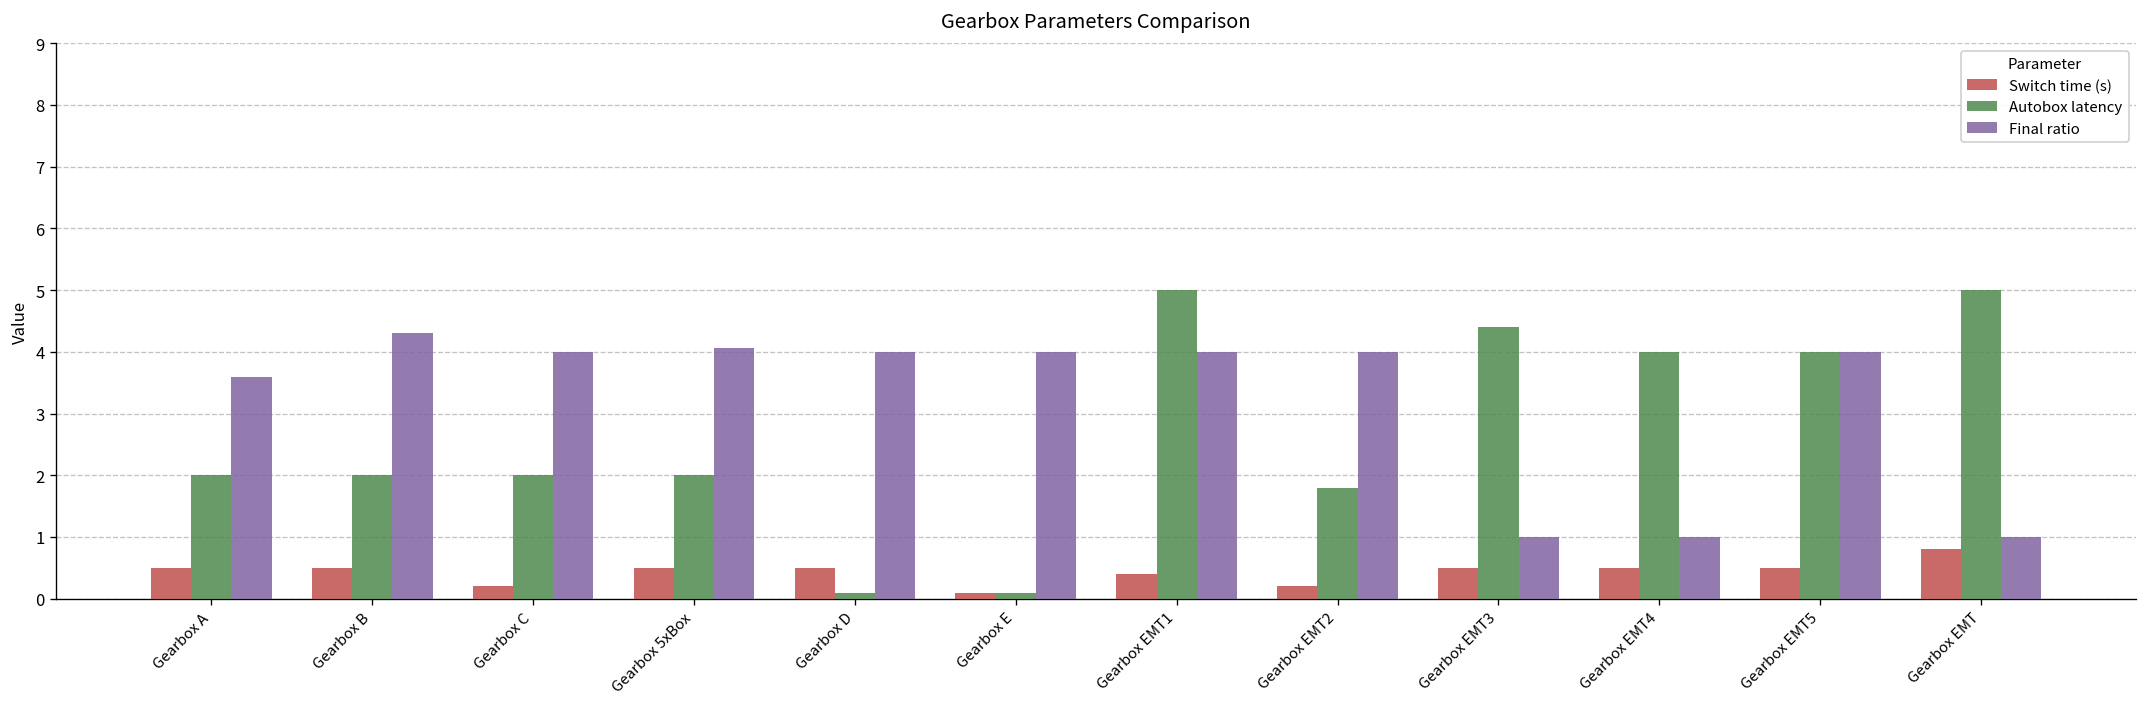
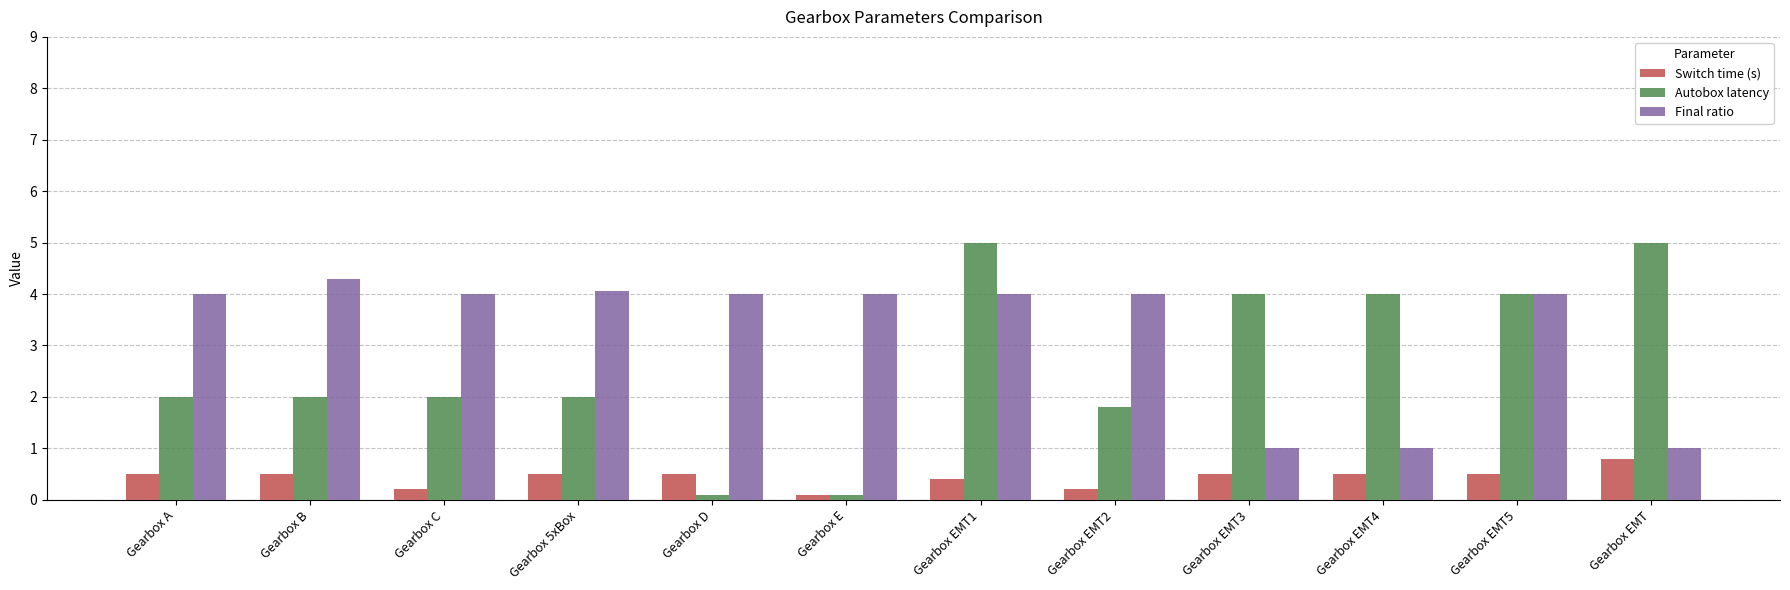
  {
    "Switch time (s)": {
      "Gearbox A": 0.5,
      "Gearbox B": 0.5,
      "Gearbox C": 0.2,
      "Gearbox 5xBox": 0.5,
      "Gearbox D": 0.5,
      "Gearbox E": 0.1,
      "Gearbox EMT1": 0.4,
      "Gearbox EMT2": 0.2,
      "Gearbox EMT3": 0.5,
      "Gearbox EMT4": 0.5,
      "Gearbox EMT5": 0.5,
      "Gearbox EMT": 0.8
    },
    "Autobox latency": {
      "Gearbox A": 2.0,
      "Gearbox B": 2.0,
      "Gearbox C": 2.0,
      "Gearbox 5xBox": 2.0,
      "Gearbox D": 0.1,
      "Gearbox E": 0.1,
      "Gearbox EMT1": 5.0,
      "Gearbox EMT2": 1.8,
-     "Gearbox EMT3": 4.4,
+     "Gearbox EMT3": 4.0,
      "Gearbox EMT4": 4.0,
      "Gearbox EMT5": 4.0,
      "Gearbox EMT": 5.0
    },
    "Final ratio": {
-     "Gearbox A": 3.6,
+     "Gearbox A": 4.0,
      "Gearbox B": 4.3,
      "Gearbox C": 4.0,
      "Gearbox 5xBox": 4.1,
      "Gearbox D": 4.0,
      "Gearbox E": 4.0,
      "Gearbox EMT1": 4.0,
      "Gearbox EMT2": 4.0,
      "Gearbox EMT3": 1.0,
      "Gearbox EMT4": 1.0,
      "Gearbox EMT5": 4.0,
      "Gearbox EMT": 1.0
    }
  }
